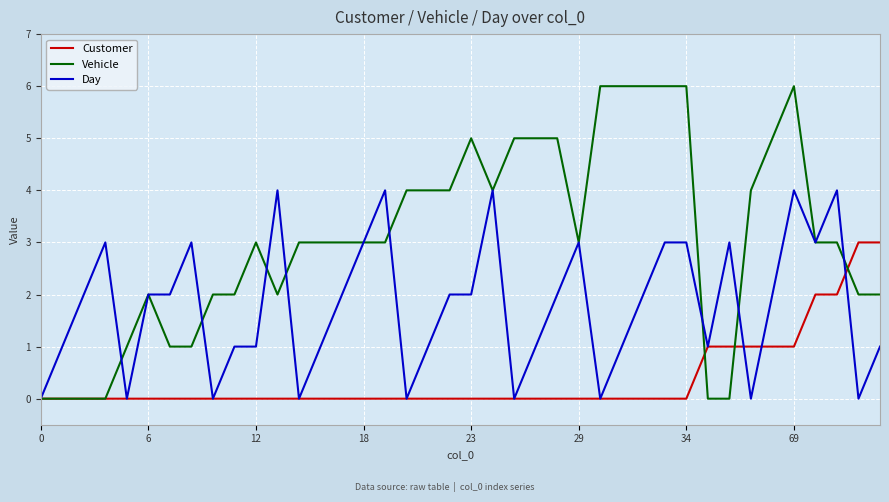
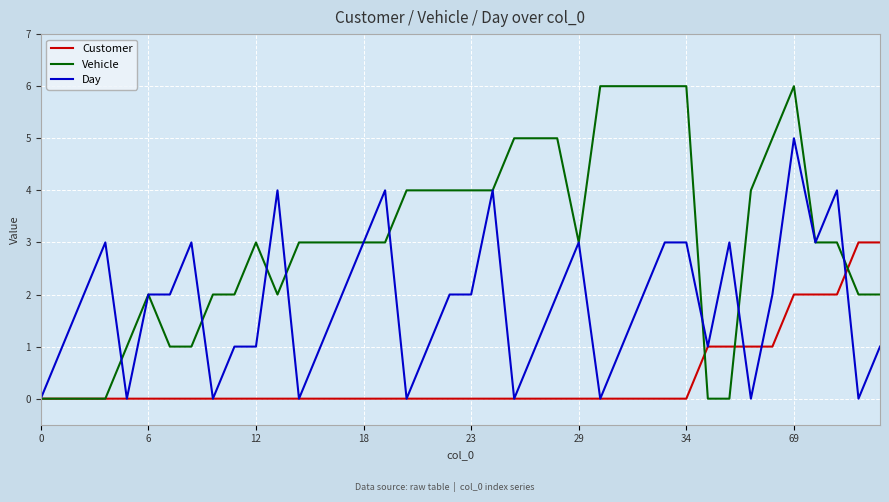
  {
    "Customer": {
      "6": 0,
      "12": 0,
      "18": 0,
      "23": 0,
      "29": 0,
      "34": 0,
-     "69": 1
+     "69": 2
    },
    "Vehicle": {
      "12": 3,
-     "23": 5,
+     "23": 4,
      "34": 6,
      "69": 6
    },
    "Day": {
      "12": 1,
      "23": 2,
      "34": 3,
-     "69": 4
+     "69": 5
    }
  }
